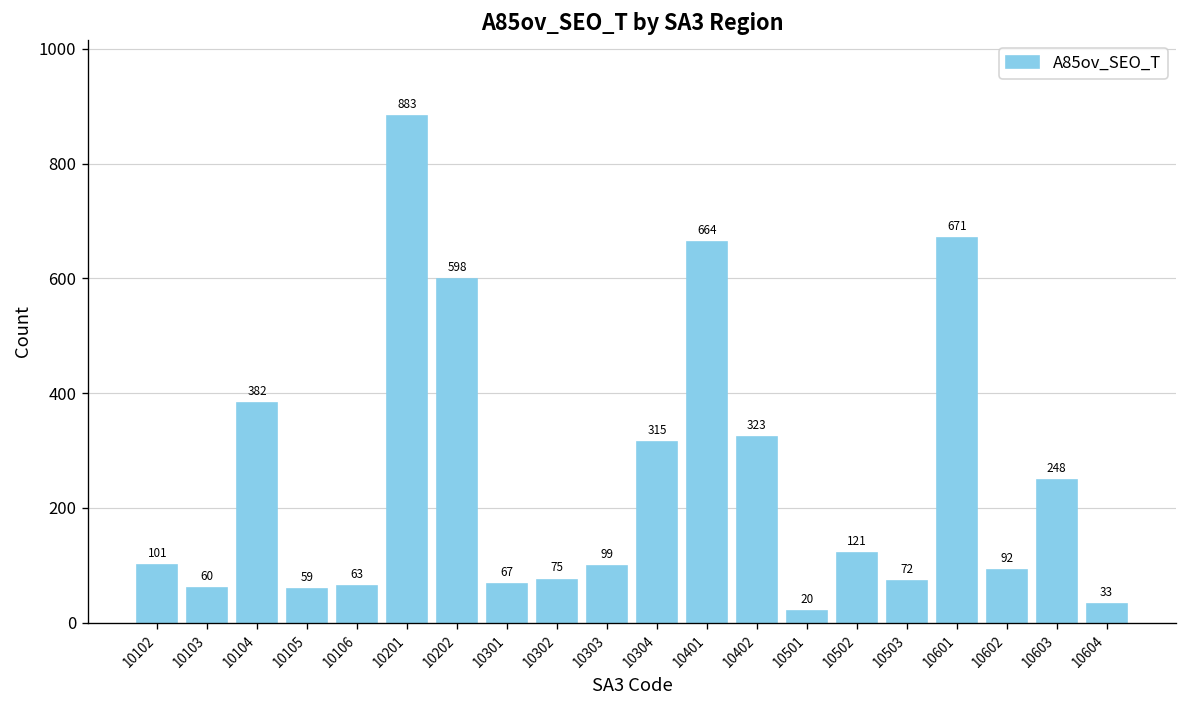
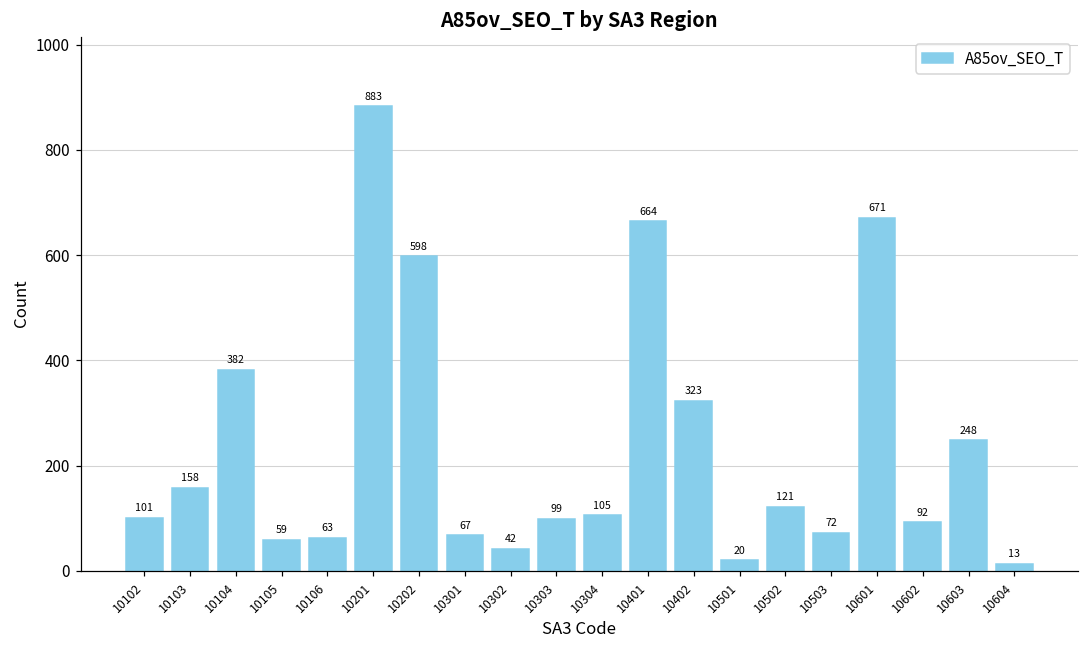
  {
    "10102": 101,
-   "10103": 60,
+   "10103": 158,
    "10104": 382,
    "10105": 59,
    "10106": 63,
    "10201": 883,
    "10202": 598,
    "10301": 67,
-   "10302": 75,
+   "10302": 42,
    "10303": 99,
-   "10304": 315,
+   "10304": 105,
    "10401": 664,
    "10402": 323,
    "10501": 20,
    "10502": 121,
    "10503": 72,
    "10601": 671,
    "10602": 92,
    "10603": 248,
-   "10604": 33
+   "10604": 13
  }
